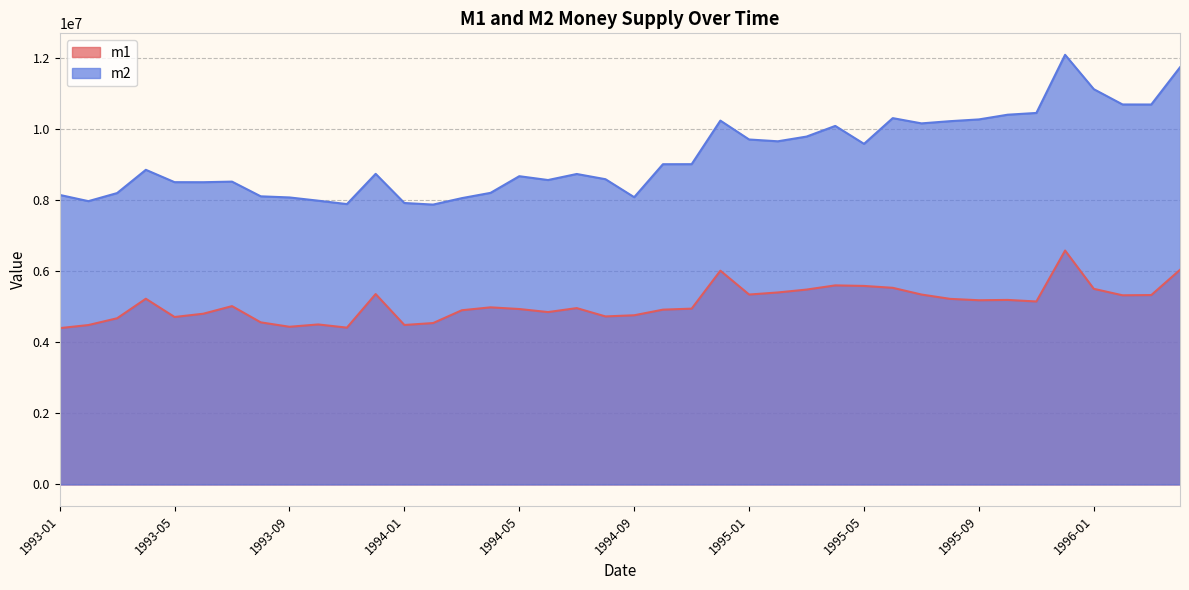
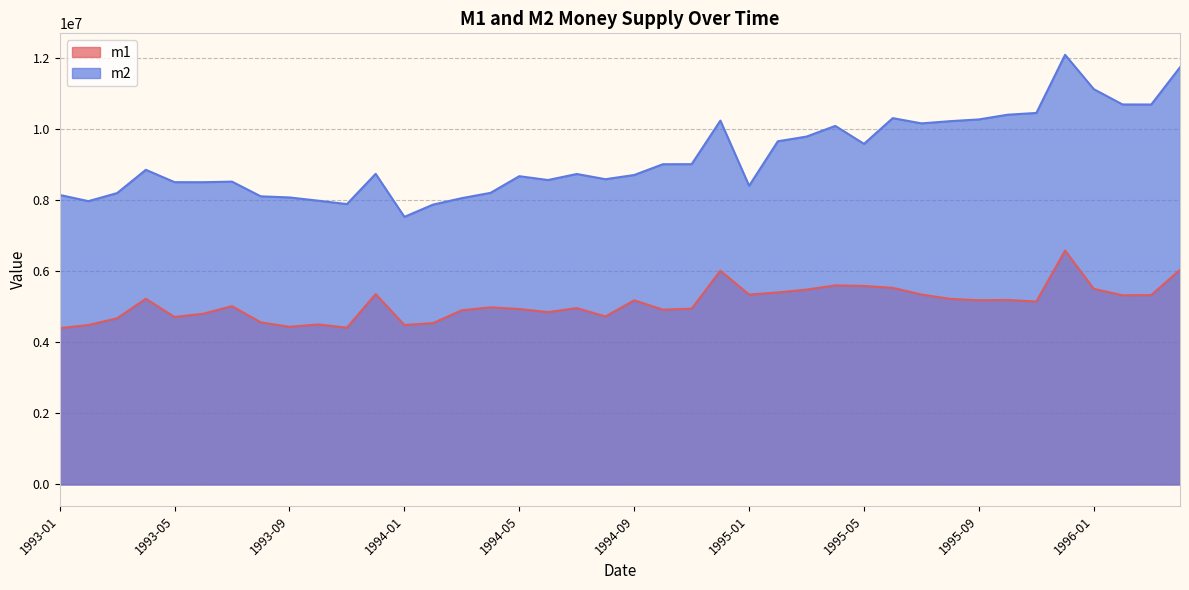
  {
    "m1": {
      "1993-01": 4400000,
      "1993-05": 4700000,
      "1993-09": 4400000,
      "1994-01": 4500000,
      "1994-05": 4900000,
-     "1994-09": 4800000,
+     "1994-09": 5200000,
      "1995-01": 5300000,
      "1995-05": 5600000,
      "1995-09": 5200000,
      "1996-01": 5500000
    },
    "m2": {
      "1993-01": 8200000,
      "1993-05": 8500000,
      "1993-09": 8100000,
-     "1994-01": 7900000,
+     "1994-01": 7500000,
      "1994-05": 8700000,
-     "1994-09": 8100000,
-     "1995-01": 9700000,
+     "1994-09": 8700000,
+     "1995-01": 8400000,
      "1995-05": 9600000,
      "1995-09": 10300000,
      "1996-01": 11100000
    }
  }
